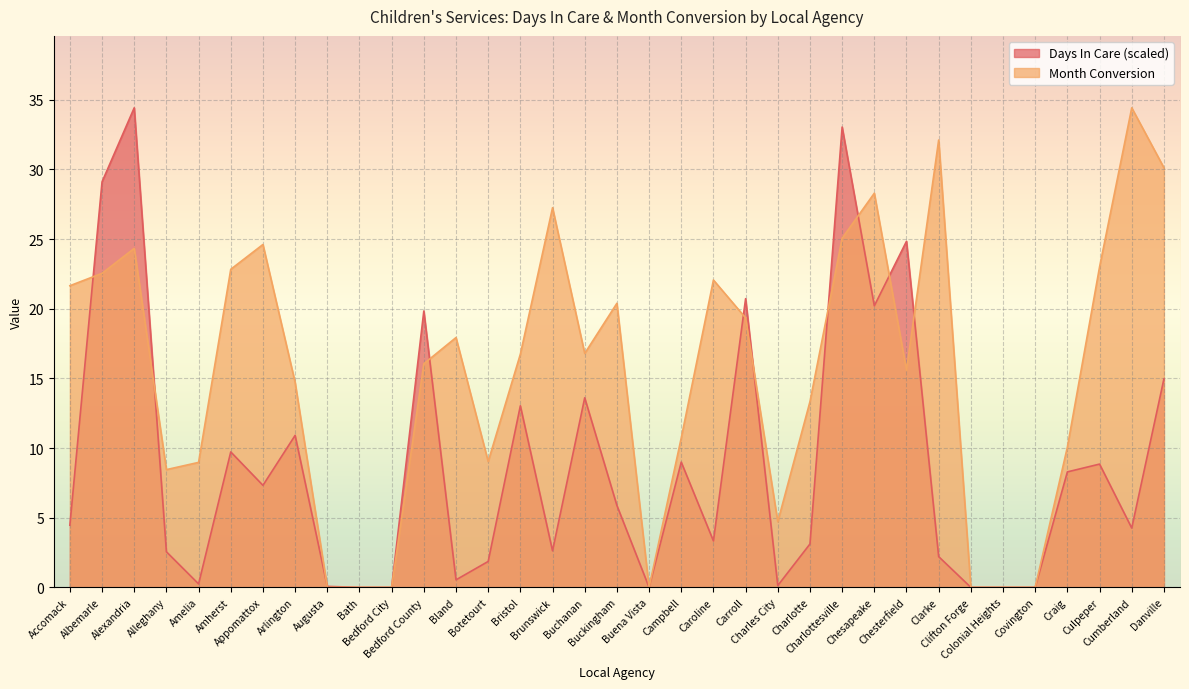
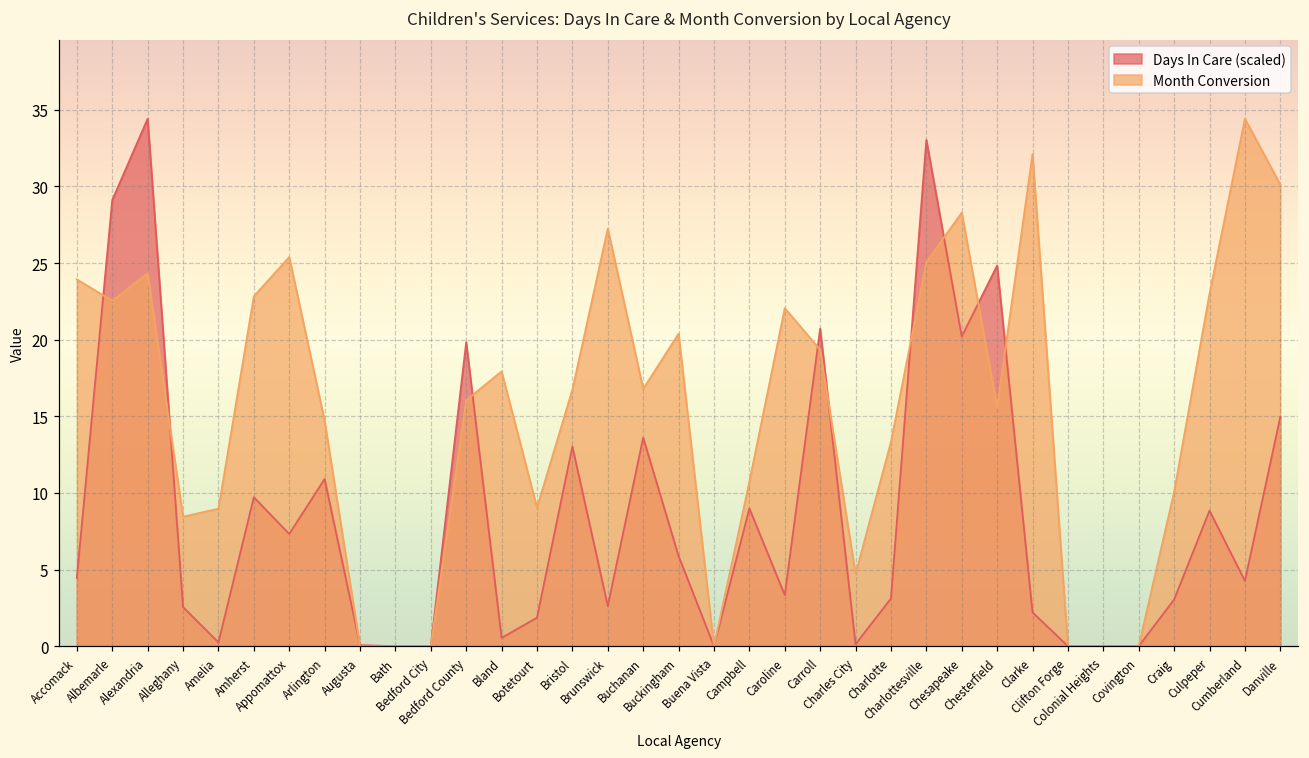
  {
    "Days In Care (scaled)": {
      "Accomack": 4.5,
      "Albemarle": 29.1,
      "Alexandria": 34.4,
      "Alleghany": 2.6,
      "Amelia": 0.2,
      "Amherst": 9.7,
      "Appomattox": 7.3,
      "Arlington": 10.9,
      "Bedford County": 19.8,
      "Bland": 0.5,
      "Botetourt": 1.9,
      "Bristol": 13.0,
      "Brunswick": 2.6,
      "Buchanan": 13.6,
      "Buckingham": 5.9,
      "Campbell": 9.0,
      "Caroline": 3.3,
      "Carroll": 20.7,
      "Charles City": 0.1,
      "Charlotte": 3.1,
      "Charlottesville": 33.0,
      "Chesapeake": 20.2,
      "Chesterfield": 24.8,
      "Clarke": 2.2,
-     "Craig": 8.3,
+     "Craig": 3.0,
      "Culpeper": 8.8,
      "Cumberland": 4.3,
      "Danville": 15.0
    },
    "Month Conversion": {
-     "Accomack": 21.7,
+     "Accomack": 23.9,
      "Albemarle": 22.5,
      "Alexandria": 24.3,
      "Alleghany": 8.5,
      "Amelia": 9.0,
      "Amherst": 22.8,
-     "Appomattox": 24.6,
+     "Appomattox": 25.4,
      "Arlington": 14.7,
      "Bedford County": 16.1,
      "Bland": 17.9,
      "Botetourt": 9.0,
      "Bristol": 16.7,
      "Brunswick": 27.3,
      "Buchanan": 16.8,
      "Buckingham": 20.4,
      "Campbell": 10.7,
      "Caroline": 22.1,
      "Carroll": 19.3,
      "Charles City": 4.7,
      "Charlotte": 13.3,
      "Charlottesville": 25.1,
      "Chesapeake": 28.3,
      "Chesterfield": 15.6,
      "Clarke": 32.1,
      "Craig": 10.1,
      "Culpeper": 23.0,
      "Cumberland": 34.4,
      "Danville": 30.1
    }
  }
